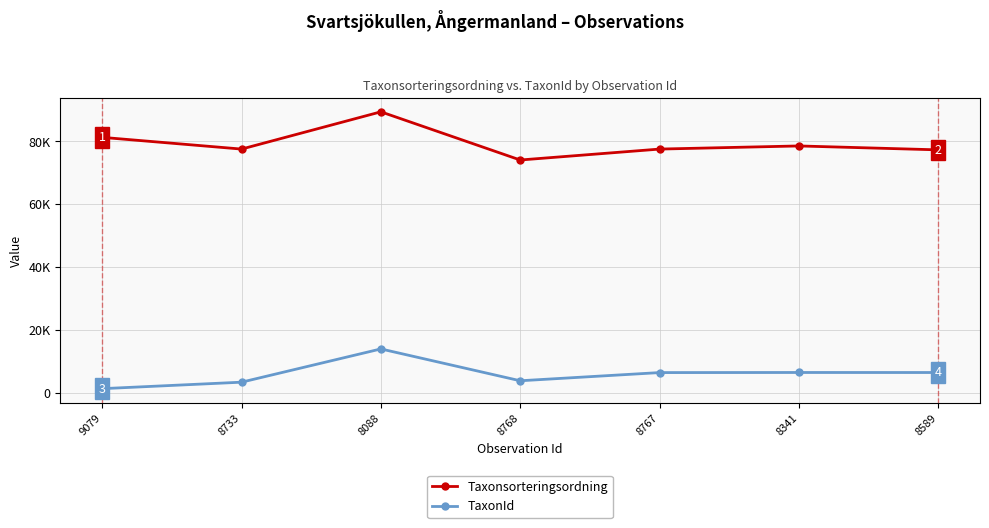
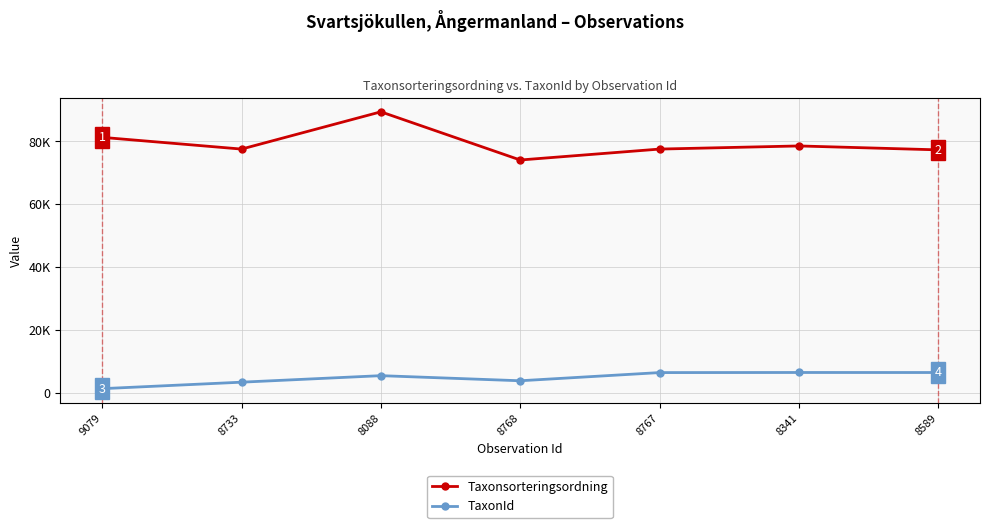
  {
    "Taxonsorteringsordning": {
      "8733": 78000,
      "8088": 89000,
      "8768": 74000,
      "8767": 78000,
      "8341": 79000
    },
    "TaxonId": {
      "8733": 3000,
-     "8088": 14000,
+     "8088": 5000,
      "8768": 4000,
      "8767": 6000,
      "8341": 6000
    }
  }
